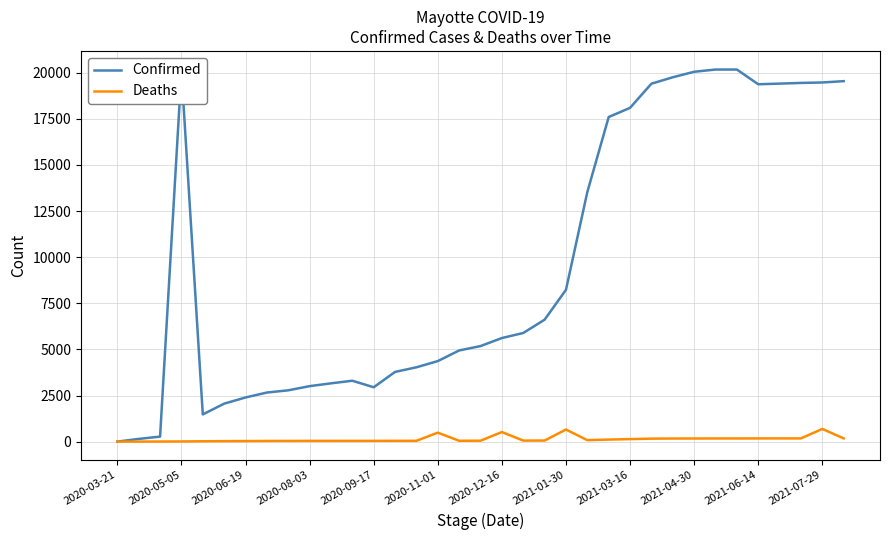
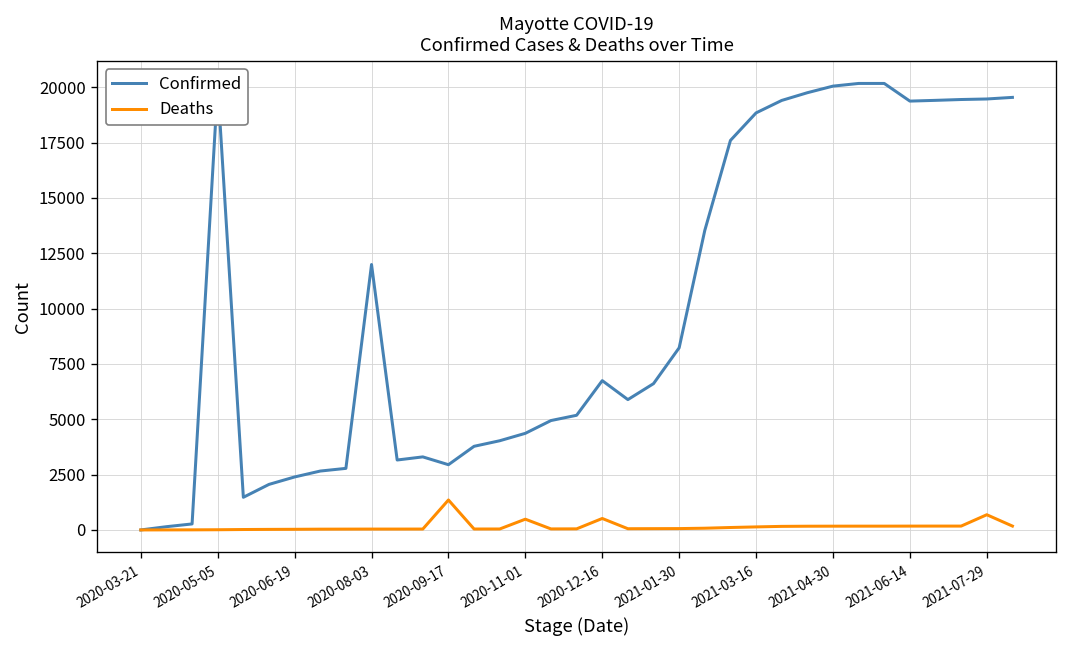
  {
    "Confirmed": {
      "2020-06-19": 2400,
-     "2020-08-03": 3000,
+     "2020-08-03": 12000,
      "2020-09-17": 2900,
      "2020-11-01": 4400,
-     "2020-12-16": 5600,
+     "2020-12-16": 6700,
      "2021-01-30": 8200,
-     "2021-03-16": 18100,
+     "2021-03-16": 18800,
      "2021-04-30": 20100,
      "2021-06-14": 19400,
      "2021-07-29": 19500
    },
    "Deaths": {
      "2020-05-05": 0,
      "2020-06-19": 0,
      "2020-08-03": 0,
-     "2020-09-17": 0,
+     "2020-09-17": 1400,
      "2020-11-01": 500,
      "2020-12-16": 500,
-     "2021-01-30": 700,
+     "2021-01-30": 100,
      "2021-03-16": 100,
      "2021-04-30": 200,
      "2021-06-14": 200,
      "2021-07-29": 700
    }
  }
